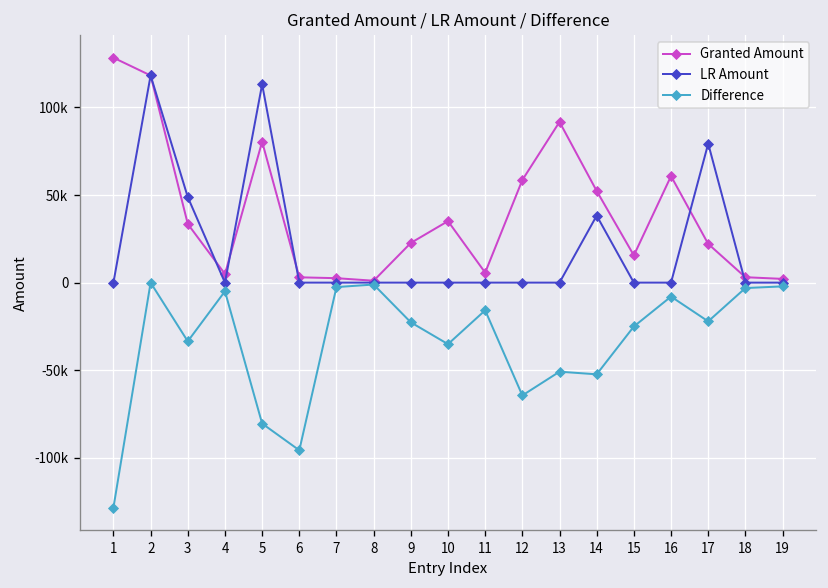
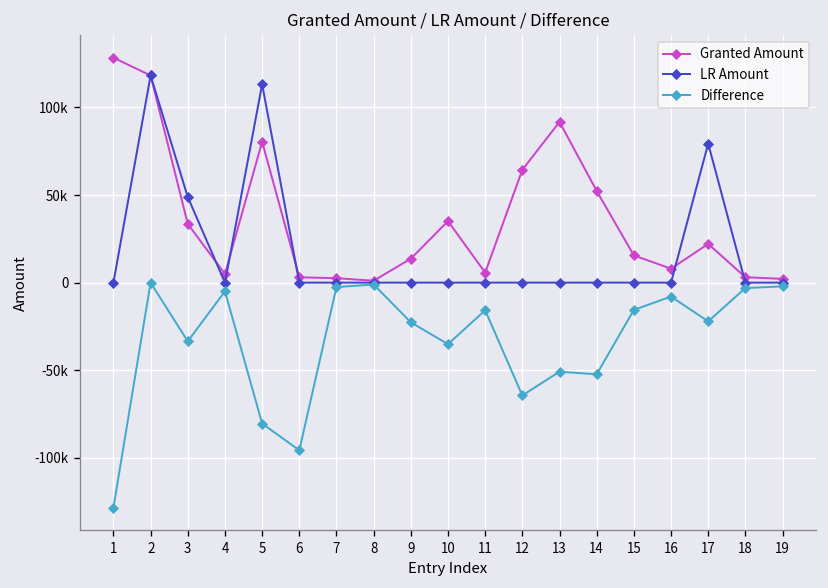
  {
    "Granted Amount": {
      "1": 128000,
      "3": 33000,
      "4": 5000,
      "5": 80000,
      "6": 3000,
      "7": 3000,
-     "9": 23000,
+     "9": 14000,
      "10": 35000,
      "11": 6000,
-     "12": 59000,
+     "12": 64000,
      "13": 92000,
      "14": 52000,
      "15": 16000,
-     "16": 61000,
+     "16": 8000,
      "17": 22000,
      "18": 3000,
      "19": 2000
    },
    "LR Amount": {
      "1": 0,
      "3": 49000,
      "4": 0,
      "5": 113000,
      "6": 0,
      "7": 0,
      "9": 0,
      "10": 0,
      "11": 0,
      "12": 0,
      "13": 0,
-     "14": 38000,
+     "14": 0,
      "15": 0,
      "16": 0,
      "17": 79000,
      "18": 0,
      "19": 0
    },
    "Difference": {
      "1": -128000,
      "2": 0,
      "3": -33000,
      "4": -5000,
      "5": -80000,
      "6": -96000,
      "7": -3000,
      "9": -23000,
      "10": -35000,
      "11": -16000,
      "12": -64000,
      "13": -51000,
      "14": -52000,
-     "15": -25000,
+     "15": -16000,
      "16": -8000,
      "17": -22000,
      "18": -3000,
      "19": -2000
    }
  }
